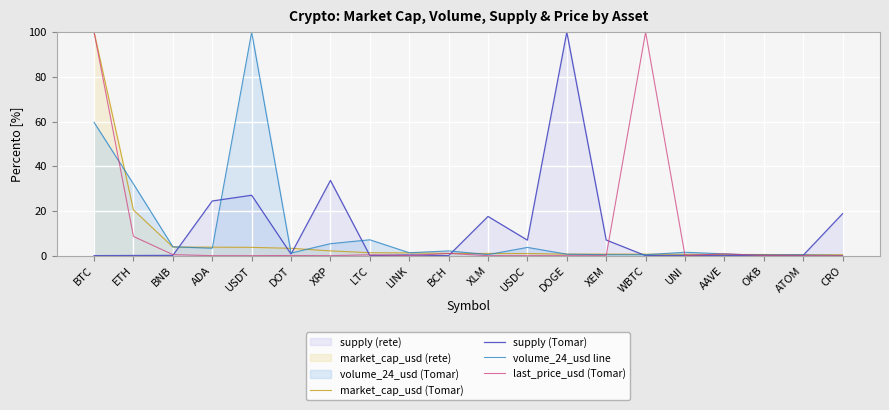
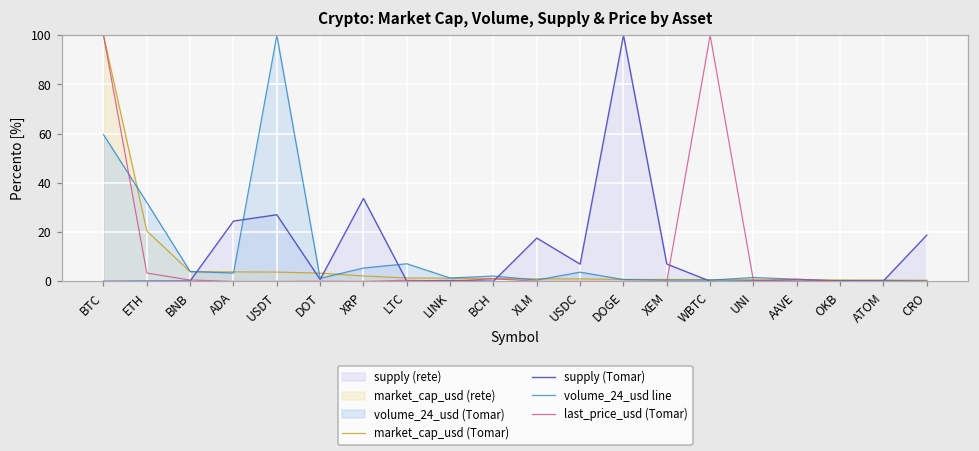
  {
    "last_price_usd (Tomar)": {
-     "ETH": 9,
+     "ETH": 3,
      "ADA": 0,
      "USDT": 0,
      "XRP": 0,
      "WBTC": 100
    }
  }
